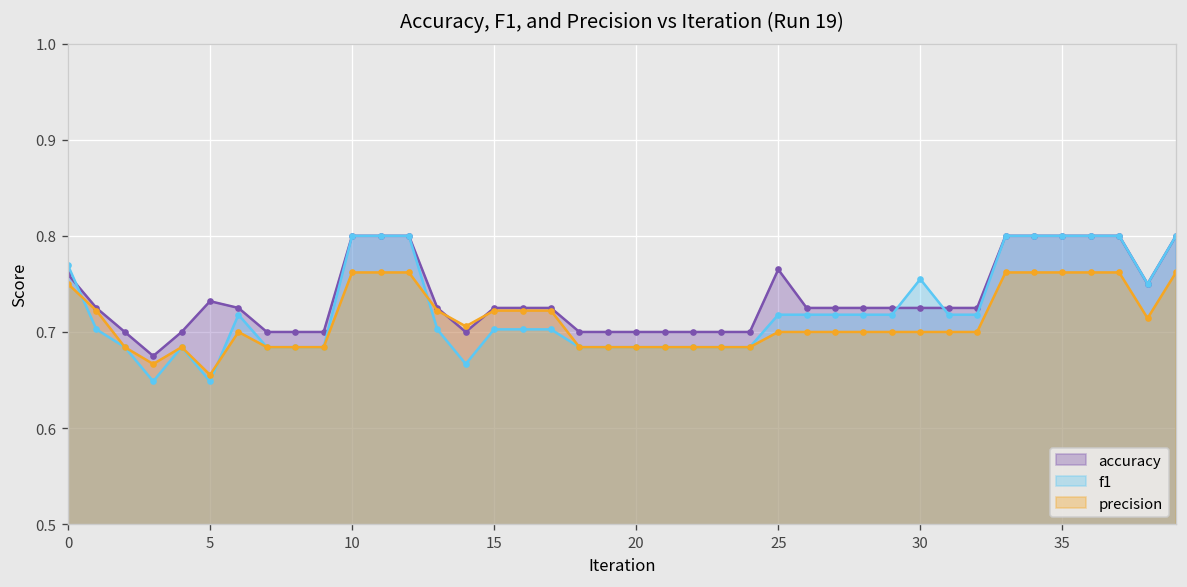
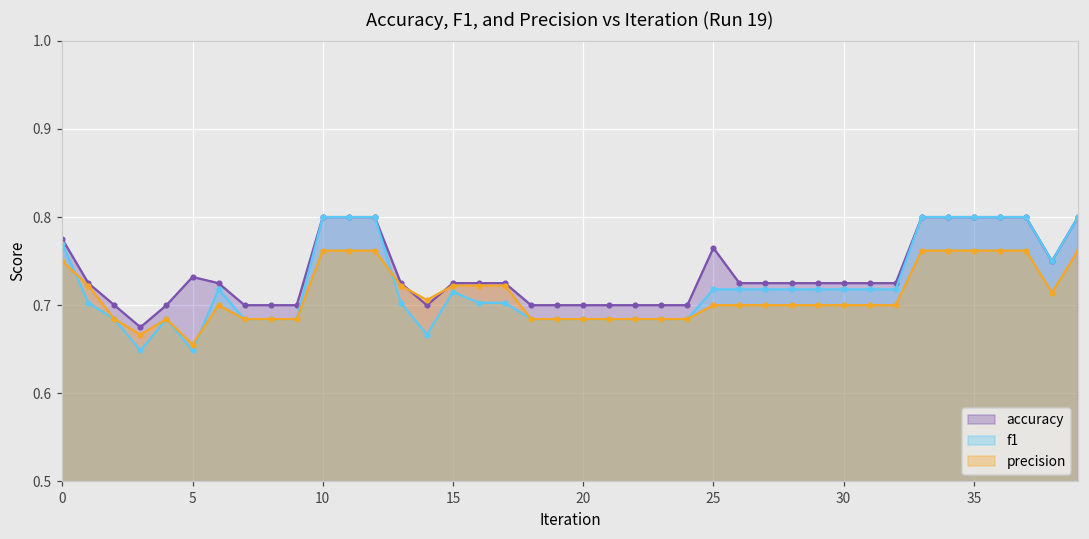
  {
    "accuracy": {
-     "0": 0.76,
+     "0": 0.78,
      "5": 0.73,
      "20": 0.70,
      "25": 0.77,
      "30": 0.73
    },
    "f1": {
      "0": 0.77,
      "5": 0.65,
-     "15": 0.70,
+     "15": 0.72,
      "25": 0.72,
-     "30": 0.75
+     "30": 0.72
    },
    "precision": {
      "0": 0.75,
      "5": 0.66,
      "10": 0.76,
      "25": 0.70,
      "30": 0.70,
      "35": 0.76
    }
  }
